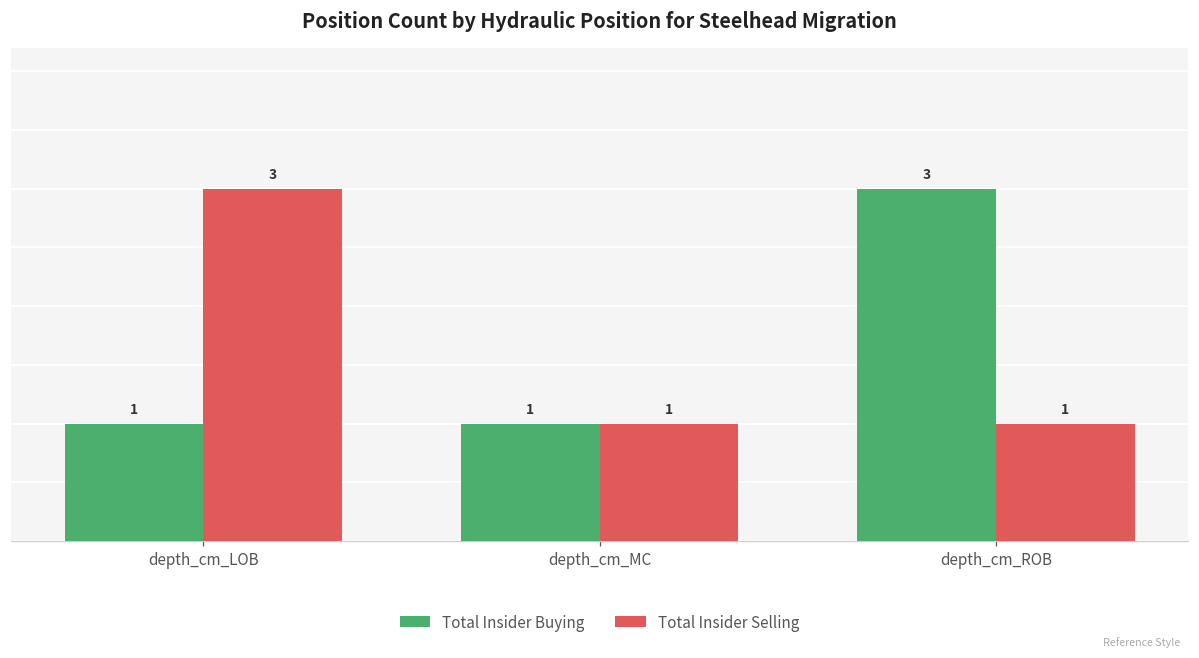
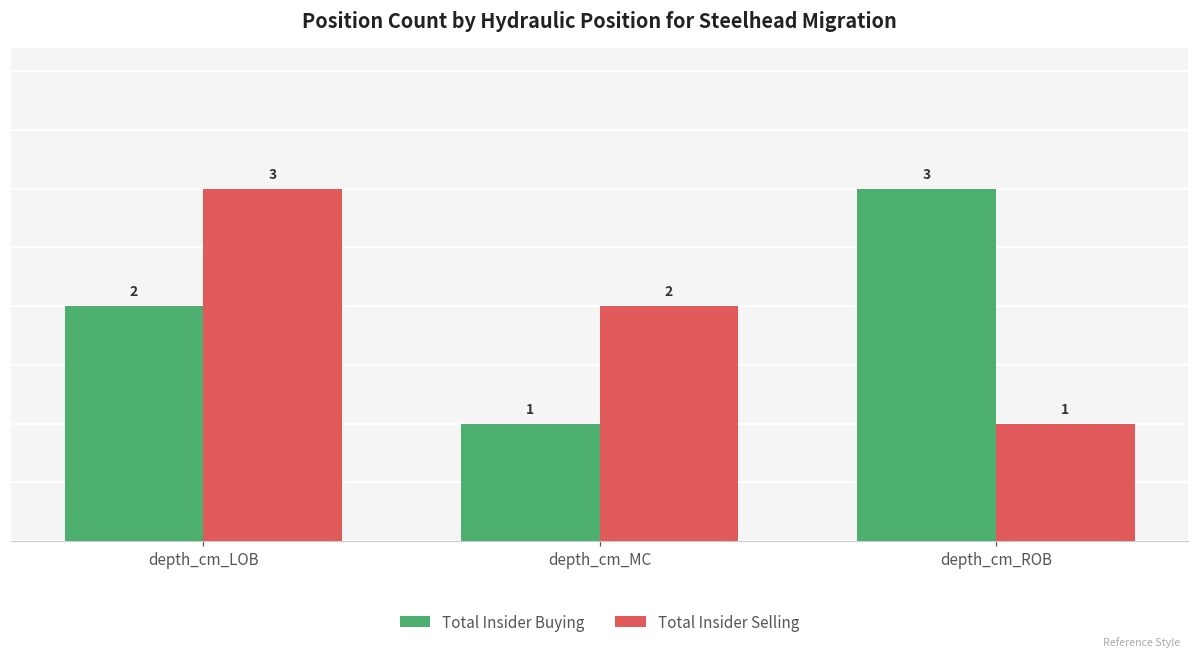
  {
    "Total Insider Buying": {
-     "depth_cm_LOB": 1,
+     "depth_cm_LOB": 2,
      "depth_cm_MC": 1,
      "depth_cm_ROB": 3
    },
    "Total Insider Selling": {
      "depth_cm_LOB": 3,
-     "depth_cm_MC": 1,
+     "depth_cm_MC": 2,
      "depth_cm_ROB": 1
    }
  }
